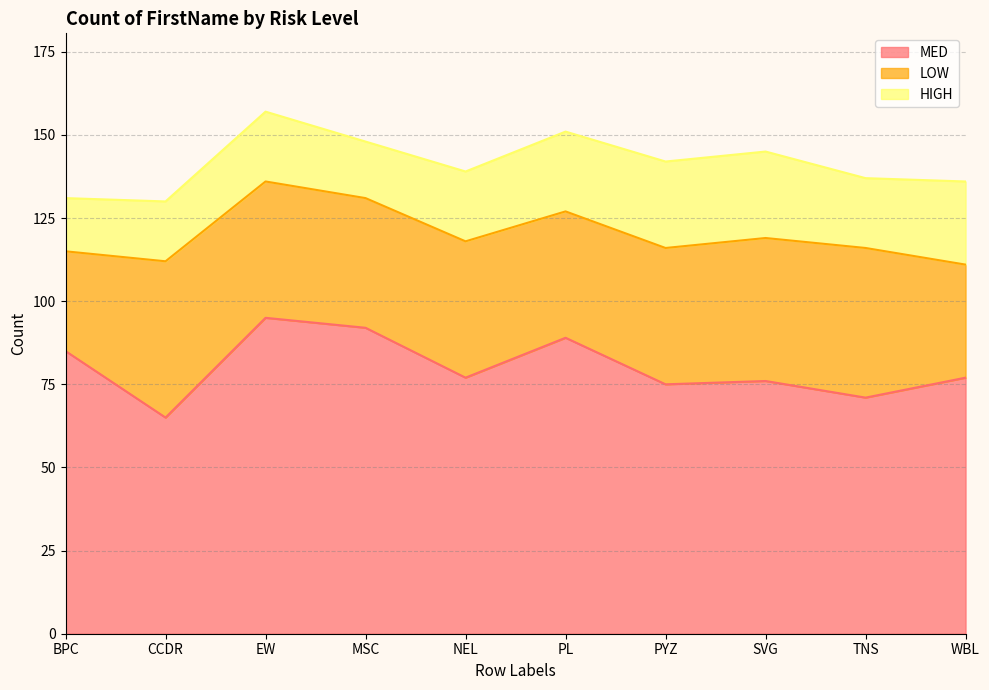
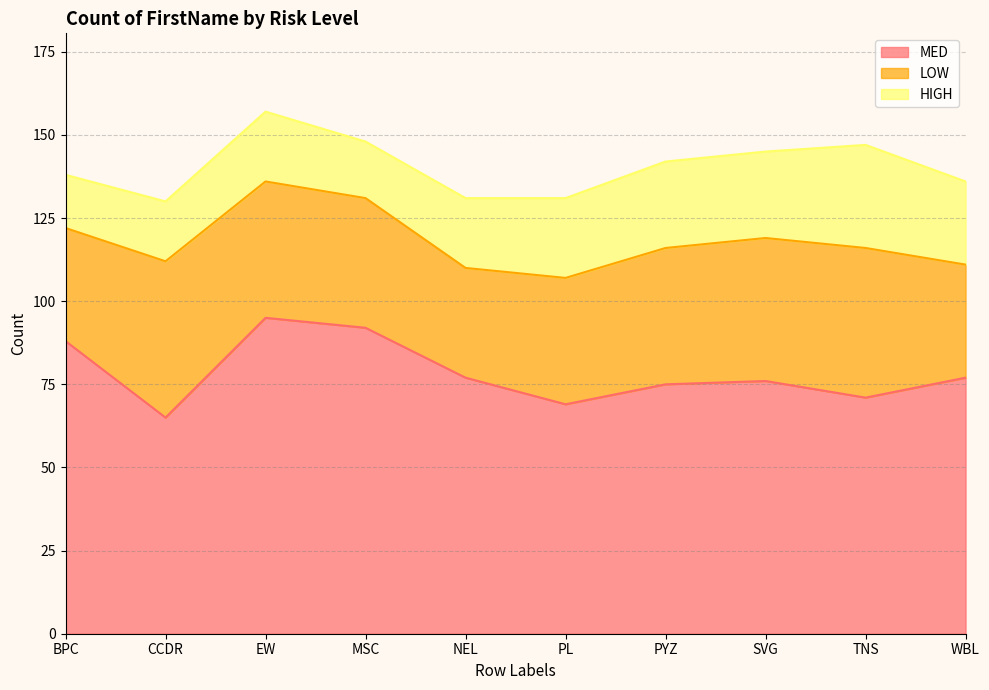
  {
    "MED": {
-     "BPC": 85,
+     "BPC": 88,
      "CCDR": 65,
      "EW": 95,
      "MSC": 92,
      "NEL": 77,
-     "PL": 89,
+     "PL": 69,
      "PYZ": 75,
      "SVG": 76,
      "TNS": 71,
      "WBL": 77
    },
    "LOW": {
-     "BPC": 30,
+     "BPC": 34,
      "CCDR": 47,
      "EW": 41,
      "MSC": 39,
-     "NEL": 41,
+     "NEL": 33,
      "PL": 38,
      "PYZ": 41,
      "SVG": 43,
      "TNS": 45,
      "WBL": 34
    },
    "HIGH": {
      "BPC": 16,
      "CCDR": 18,
      "EW": 21,
      "MSC": 17,
      "NEL": 21,
      "PL": 24,
      "PYZ": 26,
      "SVG": 26,
-     "TNS": 21,
+     "TNS": 31,
      "WBL": 25
    }
  }
